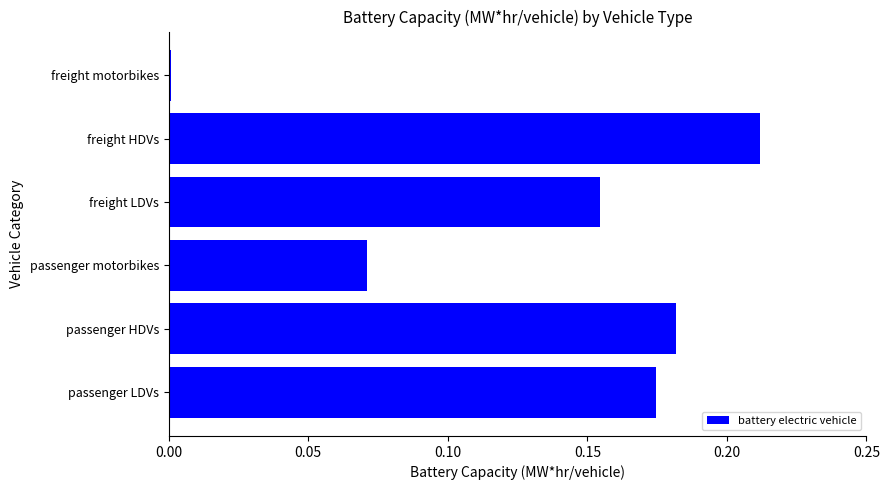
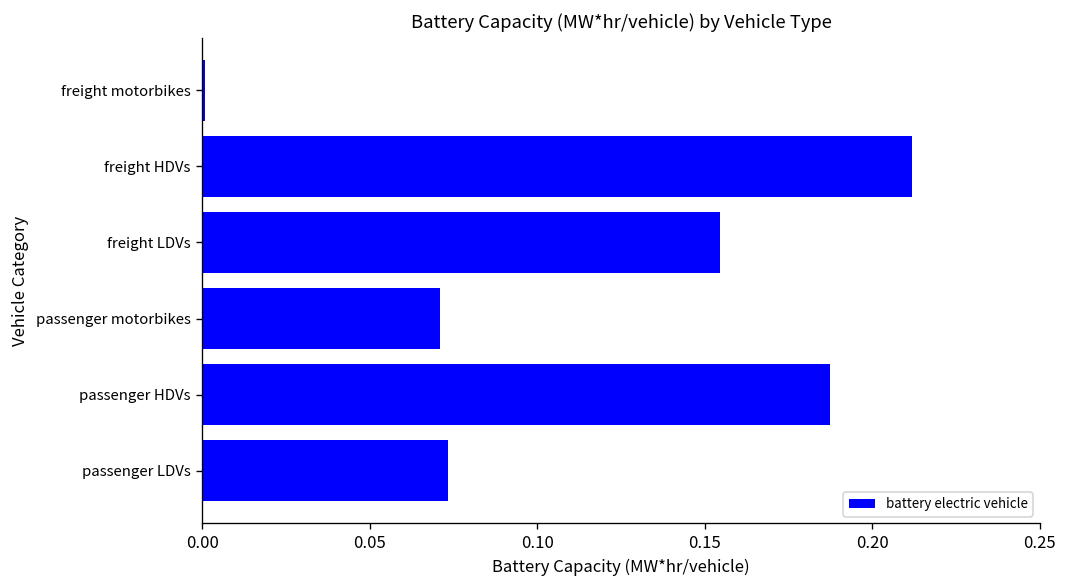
  {
    "freight HDVs": 0.212,
    "freight LDVs": 0.155,
    "passenger motorbikes": 0.071,
-   "passenger HDVs": 0.182,
-   "passenger LDVs": 0.175
+   "passenger HDVs": 0.188,
+   "passenger LDVs": 0.073
  }
